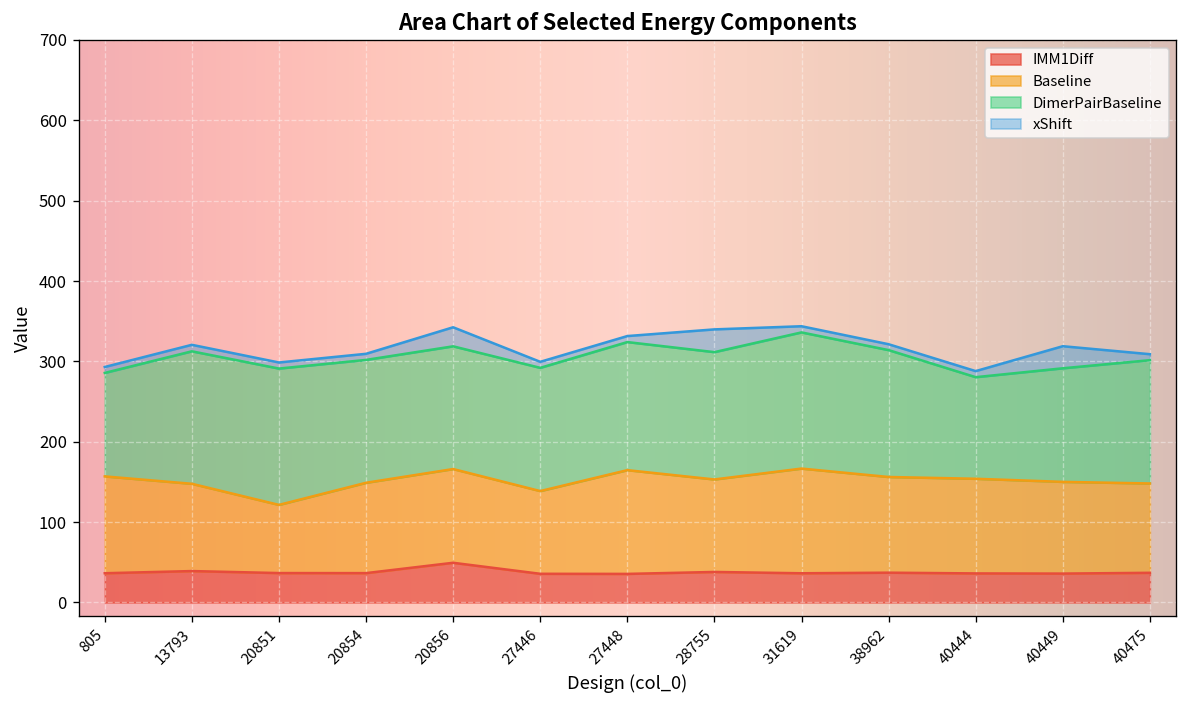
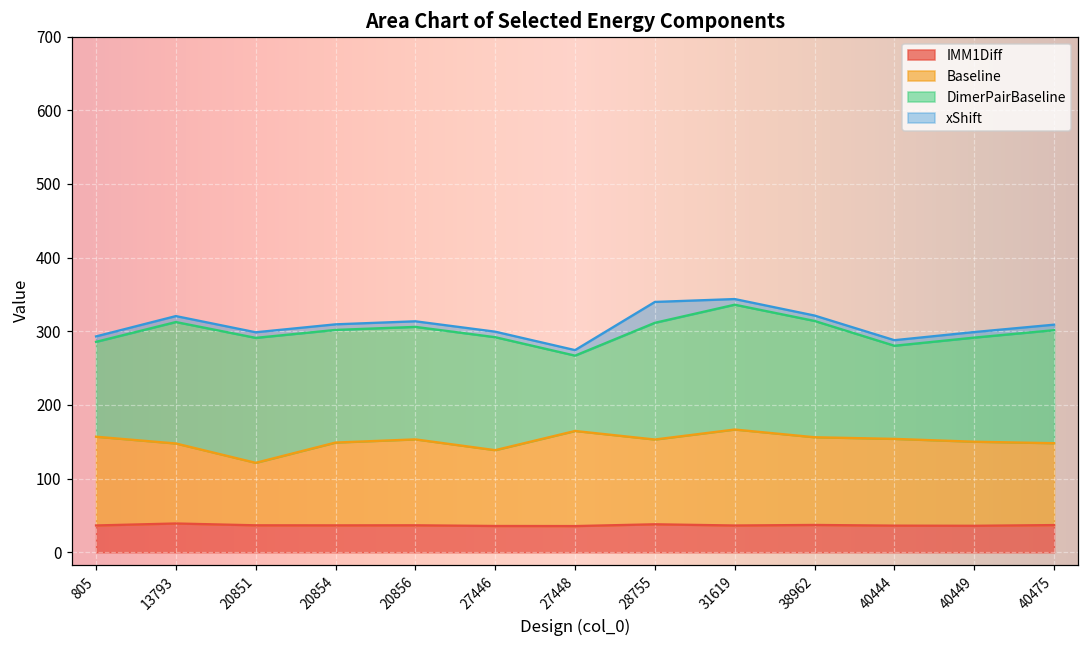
  {
    "IMM1Diff": {
      "805": 40,
      "13793": 40,
      "20851": 40,
      "20854": 40,
-     "20856": 50,
+     "20856": 40,
      "27446": 40,
      "27448": 40,
      "28755": 40,
      "31619": 40,
      "38962": 40,
      "40444": 40,
      "40449": 40,
      "40475": 40
    },
    "Baseline": {
      "805": 120,
      "13793": 110,
      "20851": 80,
      "20854": 110,
      "20856": 120,
      "27446": 100,
      "27448": 130,
      "28755": 120,
      "31619": 130,
      "38962": 120,
      "40444": 120,
      "40449": 110,
      "40475": 110
    },
    "DimerPairBaseline": {
      "805": 130,
      "13793": 160,
      "20851": 170,
      "20854": 150,
      "20856": 150,
      "27446": 150,
-     "27448": 160,
+     "27448": 100,
      "28755": 160,
      "31619": 170,
      "38962": 160,
      "40444": 130,
      "40449": 140,
      "40475": 150
    },
    "xShift": {
      "805": 10,
      "13793": 10,
      "20851": 10,
      "20854": 10,
-     "20856": 20,
+     "20856": 10,
      "27446": 10,
      "27448": 10,
      "28755": 30,
      "31619": 10,
      "38962": 10,
      "40444": 10,
-     "40449": 30,
+     "40449": 10,
      "40475": 10
    }
  }
